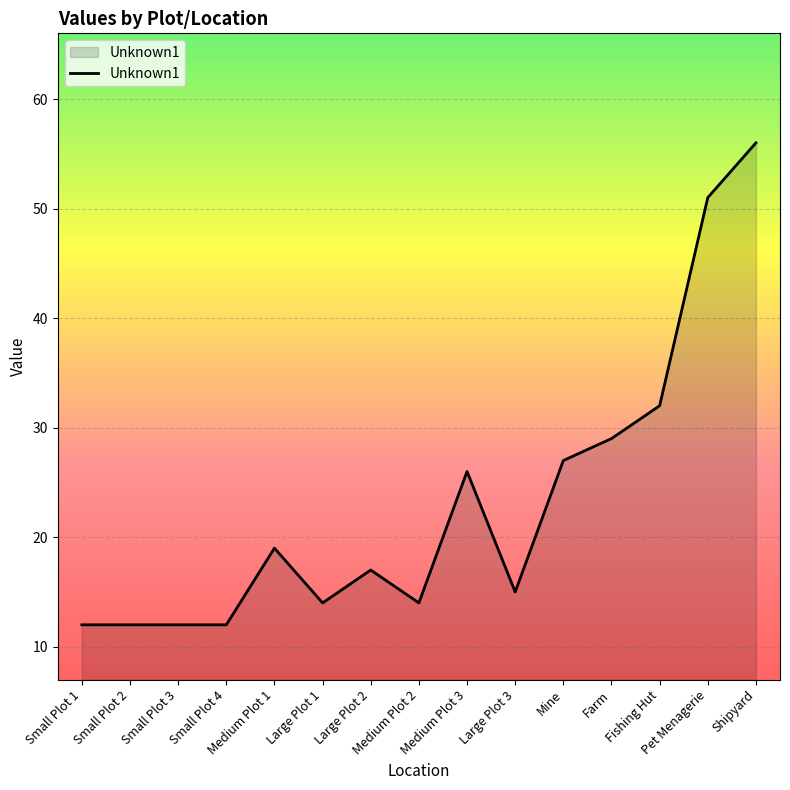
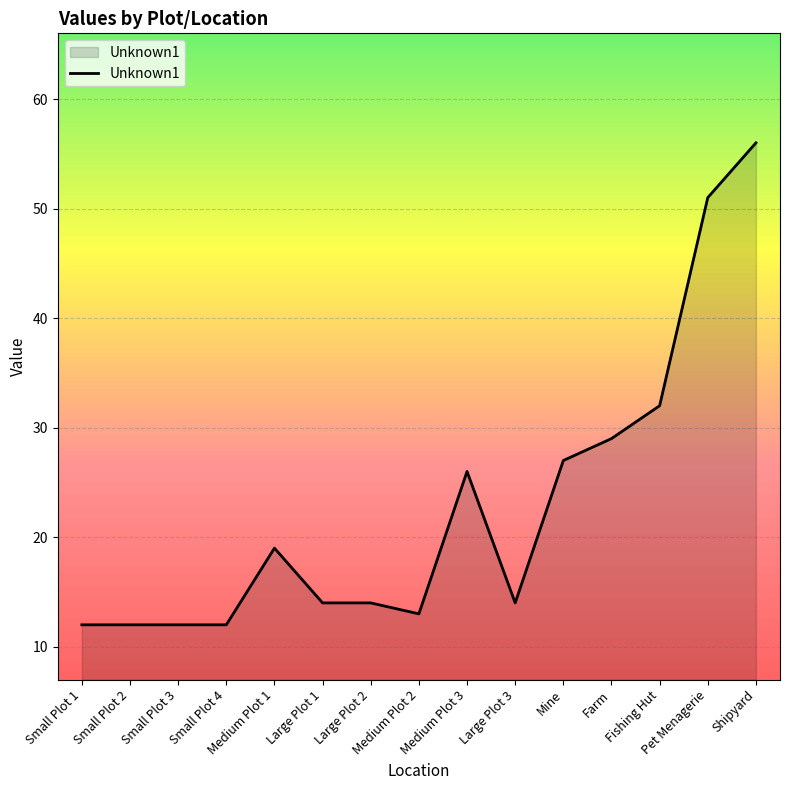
  {
    "Small Plot 1": 12,
    "Small Plot 2": 12,
    "Small Plot 3": 12,
    "Small Plot 4": 12,
    "Medium Plot 1": 19,
    "Large Plot 1": 14,
-   "Large Plot 2": 17,
-   "Medium Plot 2": 14,
+   "Large Plot 2": 14,
+   "Medium Plot 2": 13,
    "Medium Plot 3": 26,
-   "Large Plot 3": 15,
+   "Large Plot 3": 14,
    "Mine": 27,
    "Farm": 29,
    "Fishing Hut": 32,
    "Pet Menagerie": 51,
    "Shipyard": 56
  }
